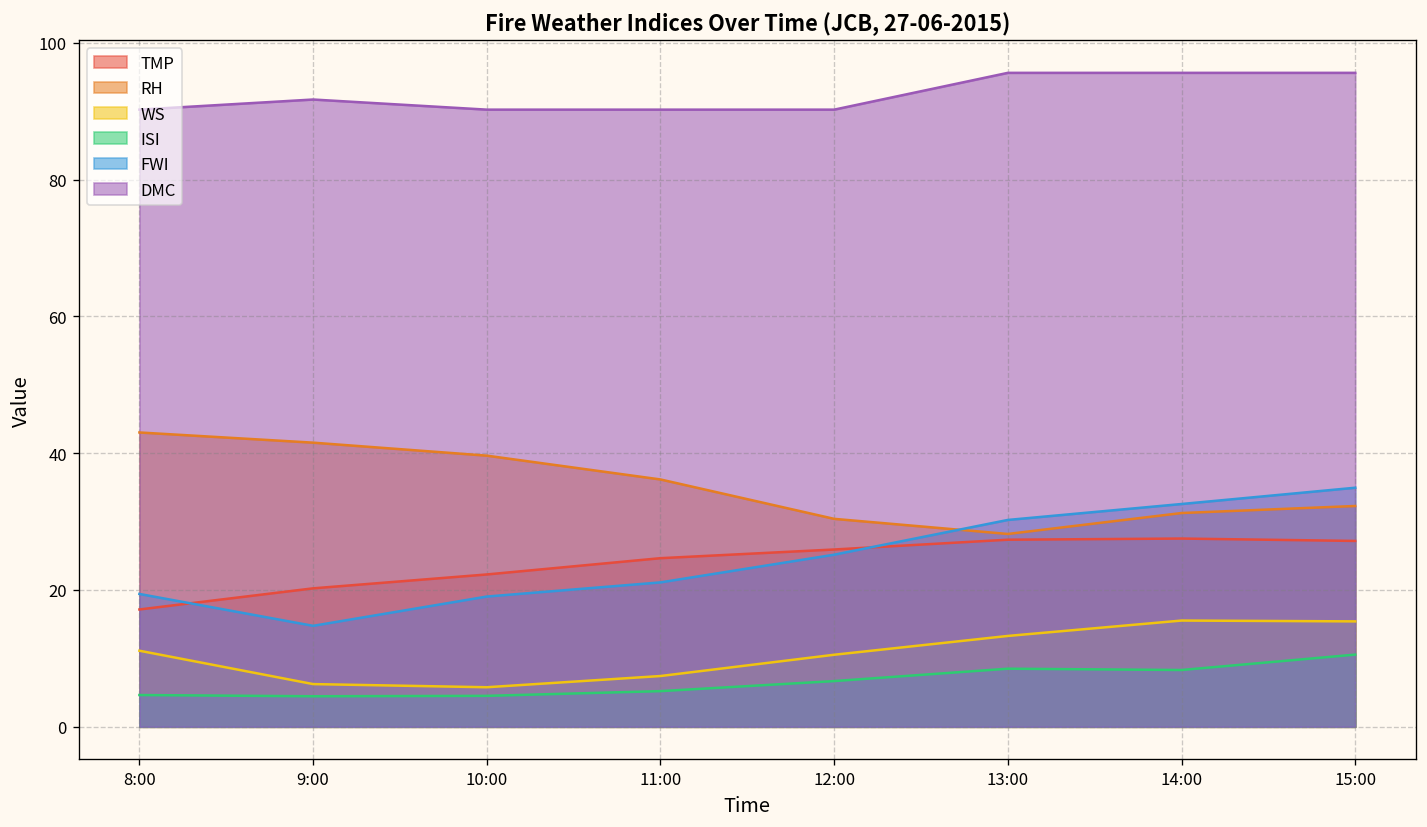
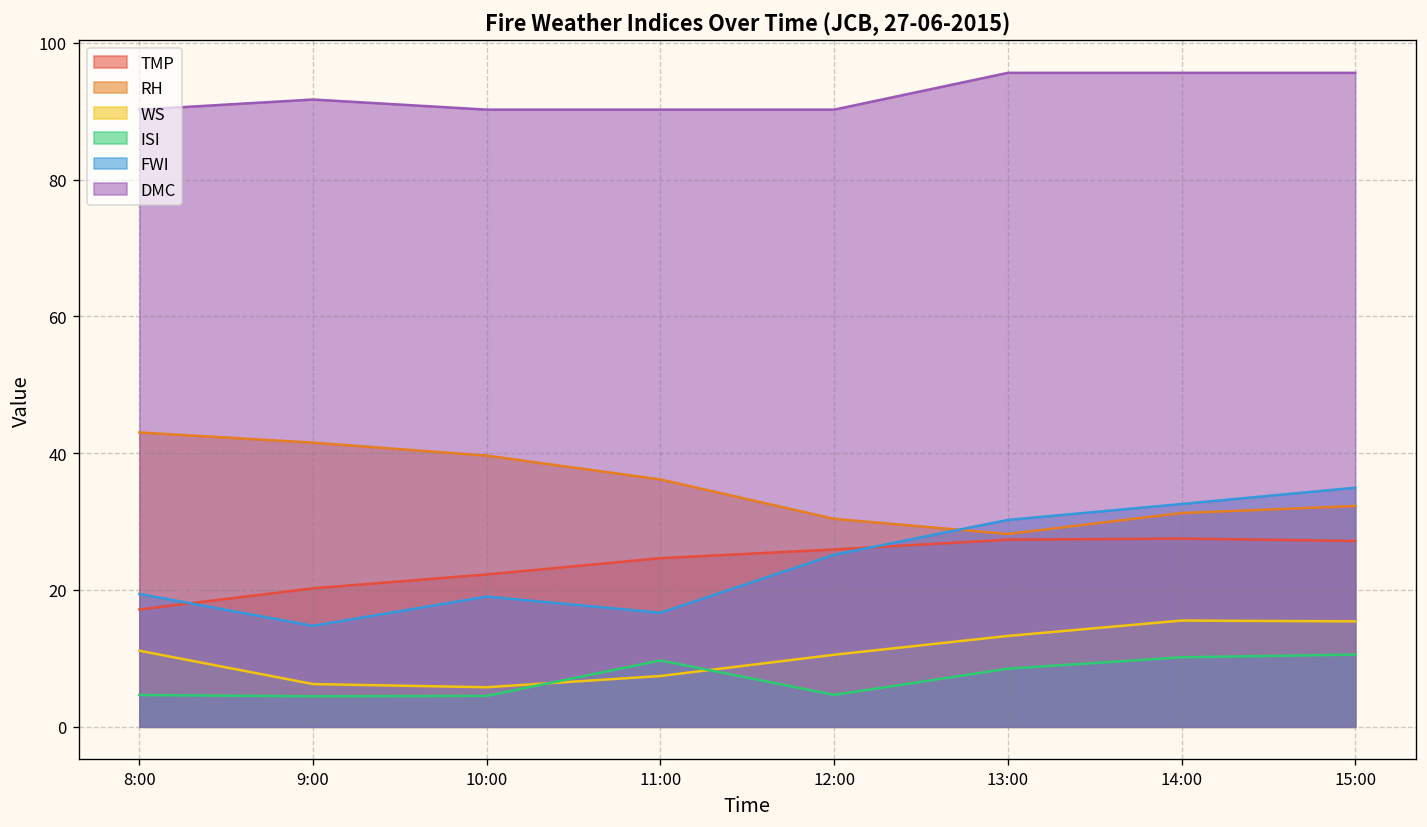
  {
    "WS": {
      "8:00": 11,
      "9:00": 6,
      "10:00": 6,
      "11:00": 7,
      "12:00": 11,
      "13:00": 13,
      "14:00": 16,
      "15:00": 15
    },
    "ISI": {
      "8:00": 5,
      "9:00": 4,
      "10:00": 5,
-     "11:00": 5,
-     "12:00": 7,
+     "11:00": 10,
+     "12:00": 5,
      "13:00": 8,
-     "14:00": 8,
+     "14:00": 10,
      "15:00": 11
    },
    "FWI": {
      "8:00": 19,
      "9:00": 15,
      "10:00": 19,
-     "11:00": 21,
+     "11:00": 17,
      "12:00": 25,
      "13:00": 30,
      "14:00": 33,
      "15:00": 35
    },
    "DMC": {
      "9:00": 92,
      "10:00": 90,
      "11:00": 90,
      "12:00": 90,
      "13:00": 96,
      "14:00": 96,
      "15:00": 96
    }
  }
